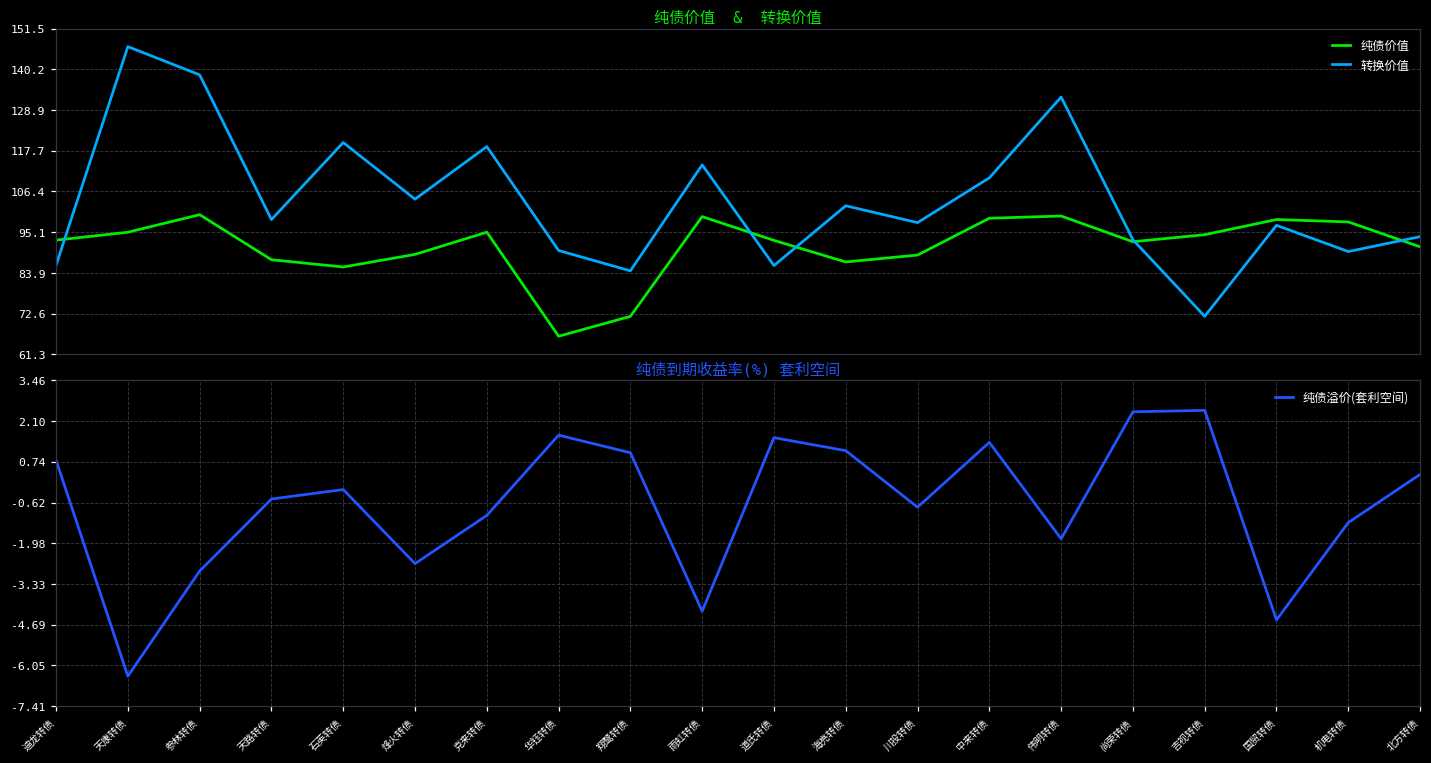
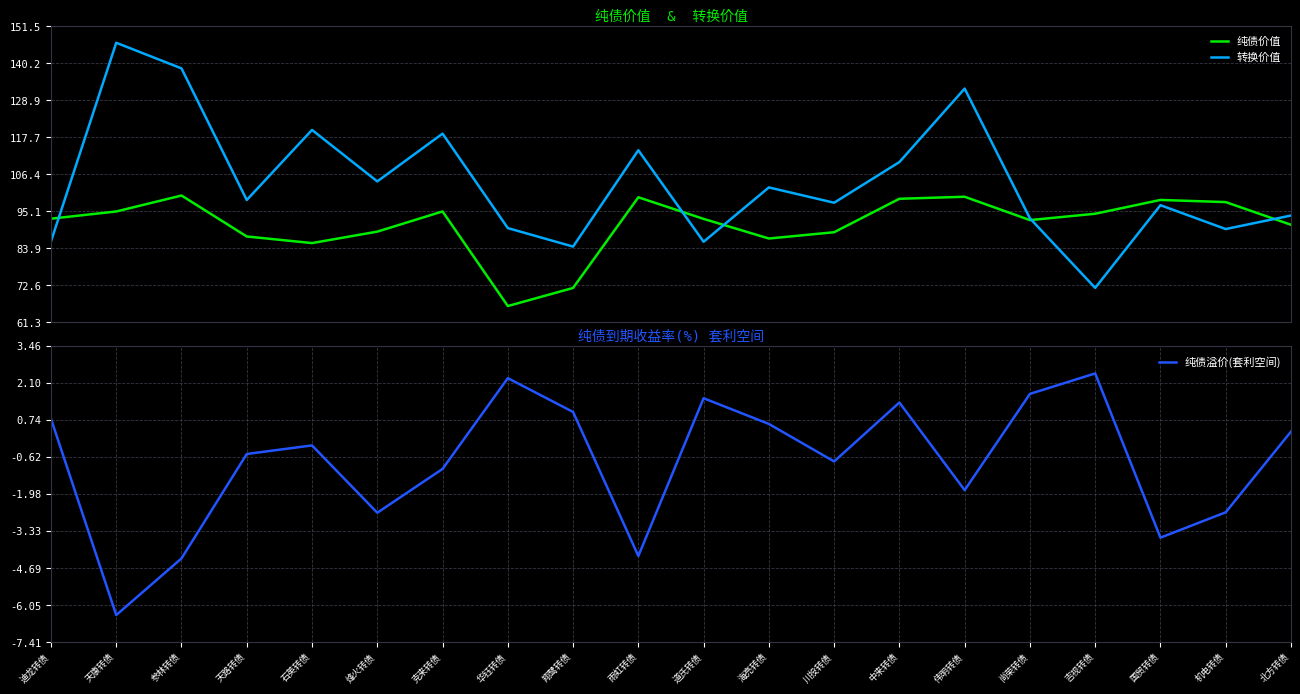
  {
    "纯债到期收益率(%) 套利空间": {
      "迪龙转债": 0.8,
      "天康转债": -6.4,
-     "参林转债": -2.9,
+     "参林转债": -4.3,
      "天路转债": -0.5,
      "石英转债": -0.2,
      "烽火转债": -2.7,
      "克来转债": -1.0,
-     "华钰转债": 1.6,
+     "华钰转债": 2.3,
      "翔鹭转债": 1.0,
      "雨虹转债": -4.2,
      "道氏转债": 1.5,
-     "海亮转债": 1.1,
+     "海亮转债": 0.6,
      "川投转债": -0.8,
      "中来转债": 1.4,
      "伟明转债": -1.8,
-     "尚荣转债": 2.4,
+     "尚荣转债": 1.7,
      "吉视转债": 2.5,
-     "国贸转债": -4.5,
-     "机电转债": -1.3,
+     "国贸转债": -3.6,
+     "机电转债": -2.6,
      "北方转债": 0.3
    }
  }
